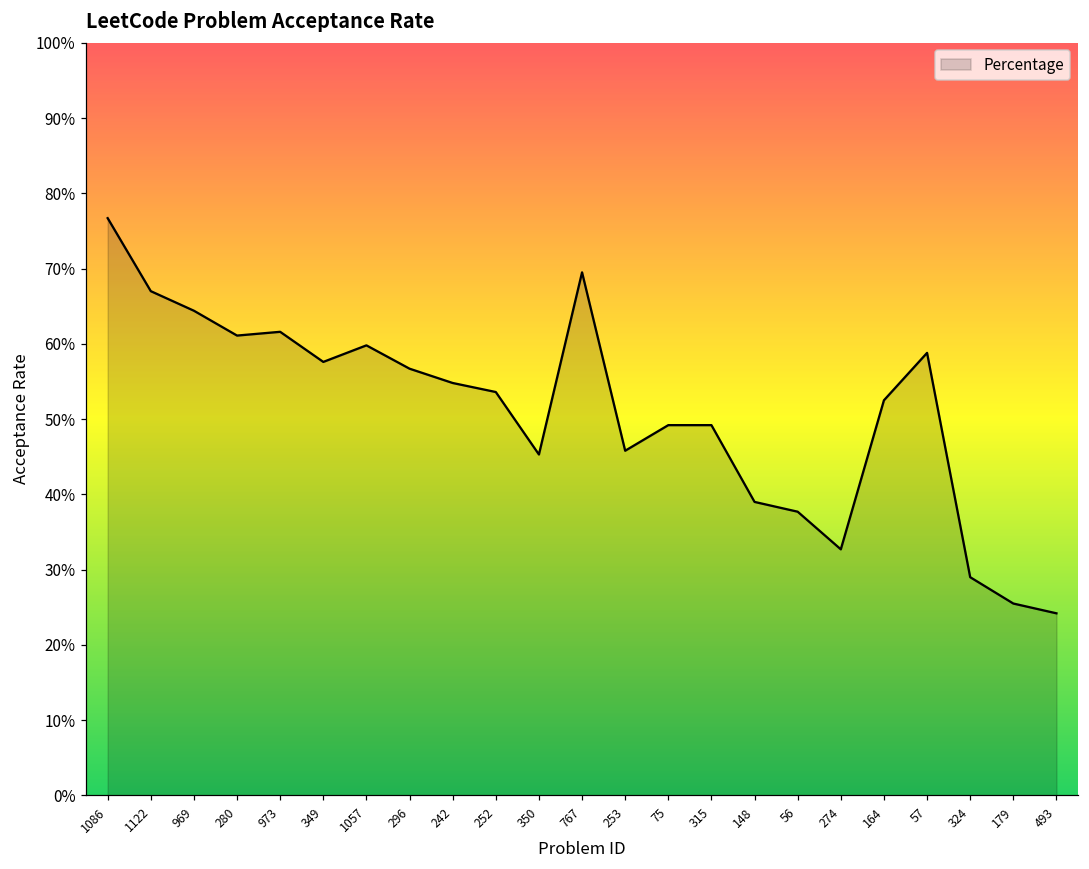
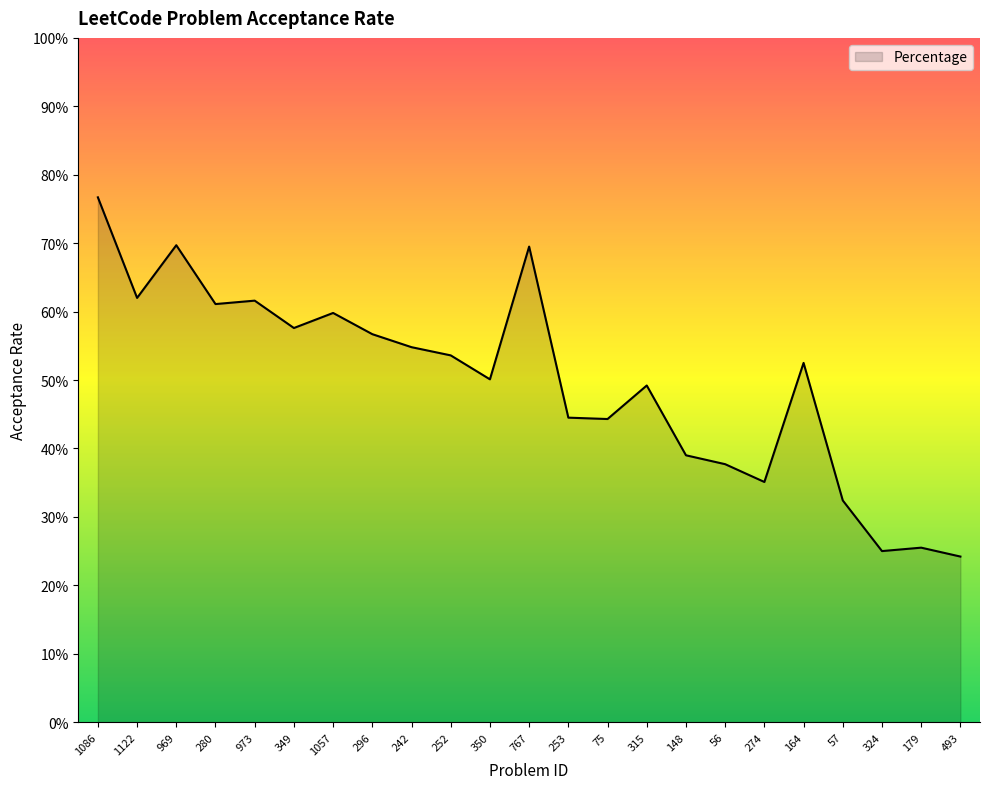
  {
    "1086": "77%",
-   "1122": "67%",
-   "969": "64%",
+   "1122": "62%",
+   "969": "70%",
    "280": "61%",
    "973": "62%",
    "349": "58%",
    "1057": "60%",
    "296": "57%",
    "242": "55%",
    "252": "54%",
-   "350": "45%",
+   "350": "50%",
    "767": "70%",
-   "253": "46%",
-   "75": "49%",
+   "253": "45%",
+   "75": "44%",
    "315": "49%",
    "148": "39%",
    "56": "38%",
-   "274": "33%",
+   "274": "35%",
    "164": "53%",
-   "57": "59%",
-   "324": "29%",
+   "57": "32%",
+   "324": "25%",
    "179": "26%",
    "493": "24%"
  }
